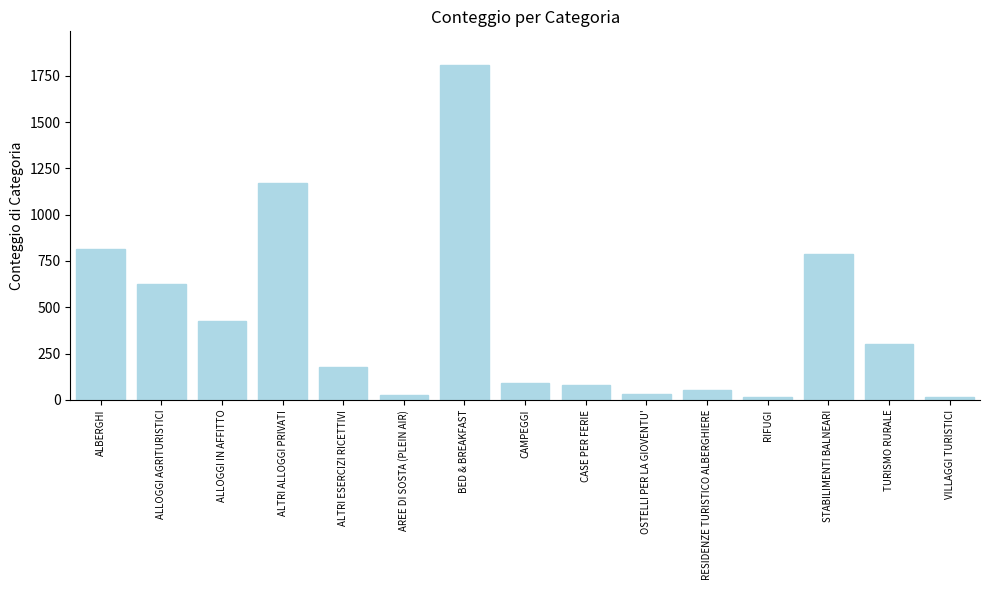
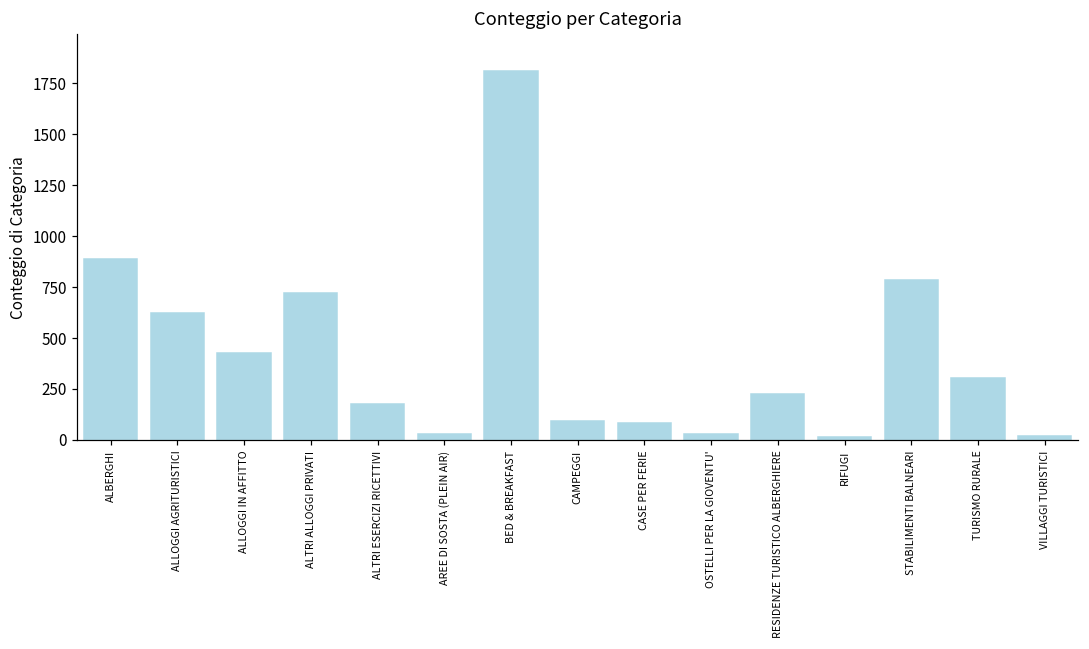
  {
-   "ALBERGHI": 810,
+   "ALBERGHI": 890,
    "ALLOGGI AGRITURISTICI": 620,
    "ALLOGGI IN AFFITTO": 430,
-   "ALTRI ALLOGGI PRIVATI": 1170,
+   "ALTRI ALLOGGI PRIVATI": 720,
    "ALTRI ESERCIZI RICETTIVI": 180,
    "AREE DI SOSTA (PLEIN AIR)": 30,
    "BED & BREAKFAST": 1810,
    "CAMPEGGI": 90,
    "CASE PER FERIE": 80,
    "OSTELLI PER LA GIOVENTU'": 30,
-   "RESIDENZE TURISTICO ALBERGHIERE": 50,
+   "RESIDENZE TURISTICO ALBERGHIERE": 220,
    "RIFUGI": 20,
    "STABILIMENTI BALNEARI": 790,
    "TURISMO RURALE": 300,
    "VILLAGGI TURISTICI": 20
  }
